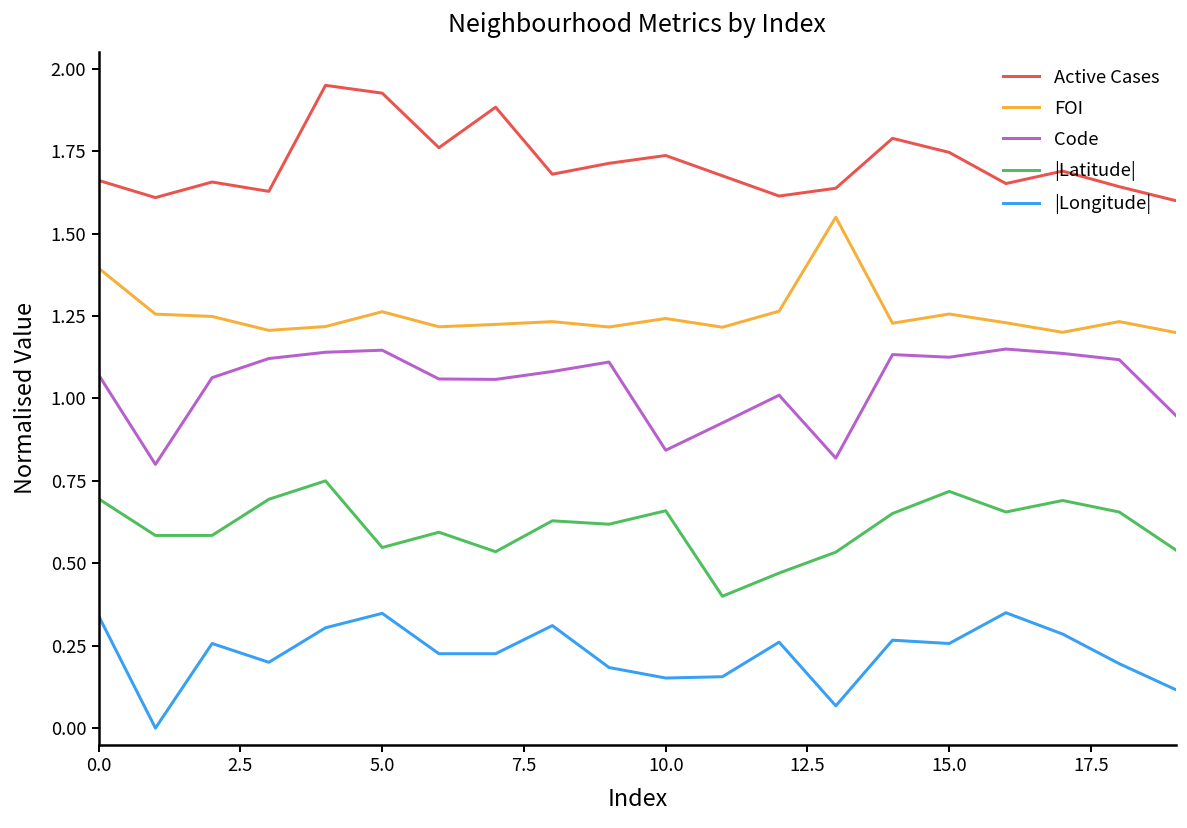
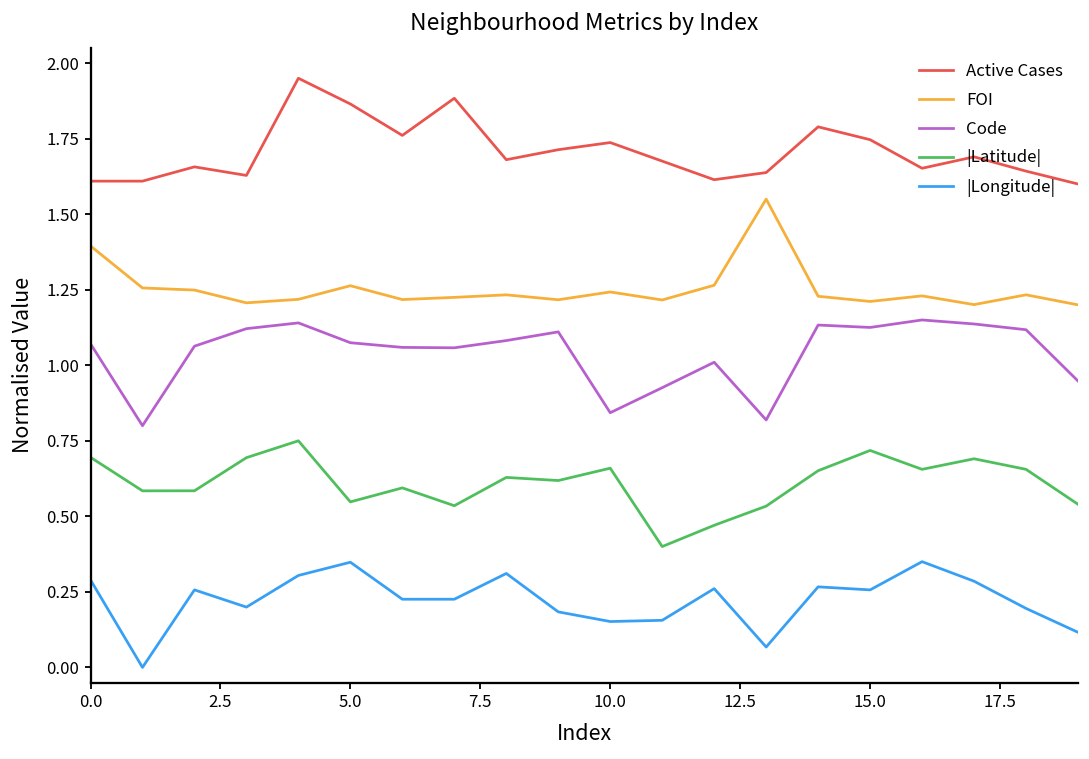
  {
    "Active Cases": {
-     "0.0": 1.66,
-     "5.0": 1.93,
+     "0.0": 1.61,
+     "5.0": 1.86,
      "10.0": 1.74,
      "15.0": 1.75
    },
    "FOI": {
      "0.0": 1.39,
      "5.0": 1.26,
      "10.0": 1.24,
-     "15.0": 1.26
+     "15.0": 1.21
    },
    "Code": {
      "0.0": 1.07,
-     "5.0": 1.15,
+     "5.0": 1.07,
      "10.0": 0.84,
      "15.0": 1.13
    },
    "|Latitude|": {
      "0.0": 0.70,
      "5.0": 0.55,
      "10.0": 0.66,
      "15.0": 0.72
    },
    "|Longitude|": {
-     "0.0": 0.34,
+     "0.0": 0.29,
      "5.0": 0.35,
      "10.0": 0.15,
      "15.0": 0.26
    }
  }
